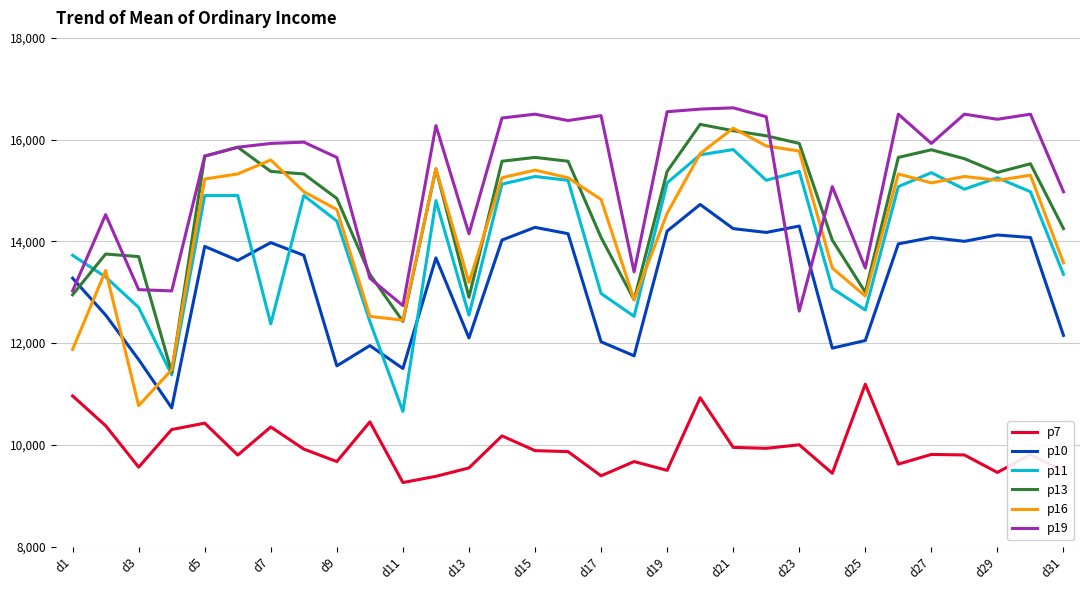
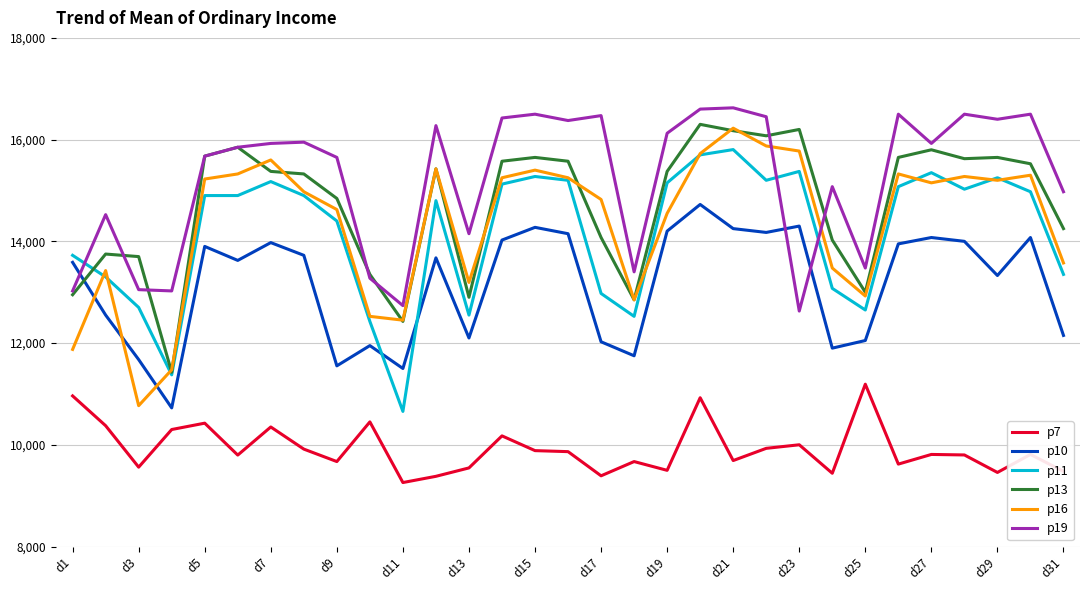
  {
    "p7": {
      "d1": "11,000",
      "d3": "9,600",
      "d5": "10,400",
      "d7": "10,400",
      "d9": "9,700",
      "d11": "9,300",
      "d13": "9,500",
      "d15": "9,900",
      "d17": "9,400",
      "d19": "9,500",
-     "d21": "9,900",
+     "d21": "9,700",
      "d23": "10,000",
      "d25": "11,200",
      "d27": "9,800",
      "d29": "9,500"
    },
    "p10": {
-     "d1": "13,300",
+     "d1": "13,600",
      "d3": "11,700",
      "d5": "13,900",
      "d7": "14,000",
      "d9": "11,600",
      "d11": "11,500",
      "d13": "12,100",
      "d15": "14,300",
      "d17": "12,000",
      "d19": "14,200",
      "d21": "14,300",
      "d23": "14,300",
      "d25": "12,100",
      "d27": "14,100",
-     "d29": "14,100",
+     "d29": "13,300",
      "d31": "12,200"
    },
    "p11": {
      "d1": "13,700",
      "d3": "12,700",
      "d5": "14,900",
-     "d7": "12,400",
+     "d7": "15,200",
      "d9": "14,400",
      "d11": "10,700",
      "d13": "12,600",
      "d15": "15,300",
      "d17": "13,000",
      "d19": "15,200",
      "d21": "15,800",
      "d23": "15,400",
      "d25": "12,700",
      "d27": "15,400",
      "d31": "13,400"
    },
    "p13": {
      "d1": "13,000",
      "d3": "13,700",
      "d7": "15,400",
      "d9": "14,800",
      "d13": "12,900",
      "d15": "15,700",
      "d17": "14,100",
      "d19": "15,400",
-     "d23": "15,900",
+     "d23": "16,200",
      "d25": "13,000",
      "d27": "15,800",
-     "d29": "15,400",
+     "d29": "15,700",
      "d31": "14,300"
    },
    "p16": {
      "d1": "11,900",
      "d3": "10,800",
      "d5": "15,200",
      "d7": "15,600",
      "d9": "14,600",
      "d13": "13,200",
      "d15": "15,400",
      "d17": "14,800",
      "d19": "14,600",
      "d23": "15,800",
      "d25": "12,900",
      "d27": "15,200",
      "d31": "13,600"
    },
    "p19": {
      "d1": "13,000",
      "d3": "13,100",
      "d7": "15,900",
      "d9": "15,700",
      "d11": "12,700",
      "d13": "14,200",
      "d15": "16,500",
      "d17": "16,500",
-     "d19": "16,500",
+     "d19": "16,100",
      "d21": "16,600",
      "d23": "12,600",
      "d25": "13,500",
      "d27": "15,900",
      "d29": "16,400",
      "d31": "15,000"
    }
  }
